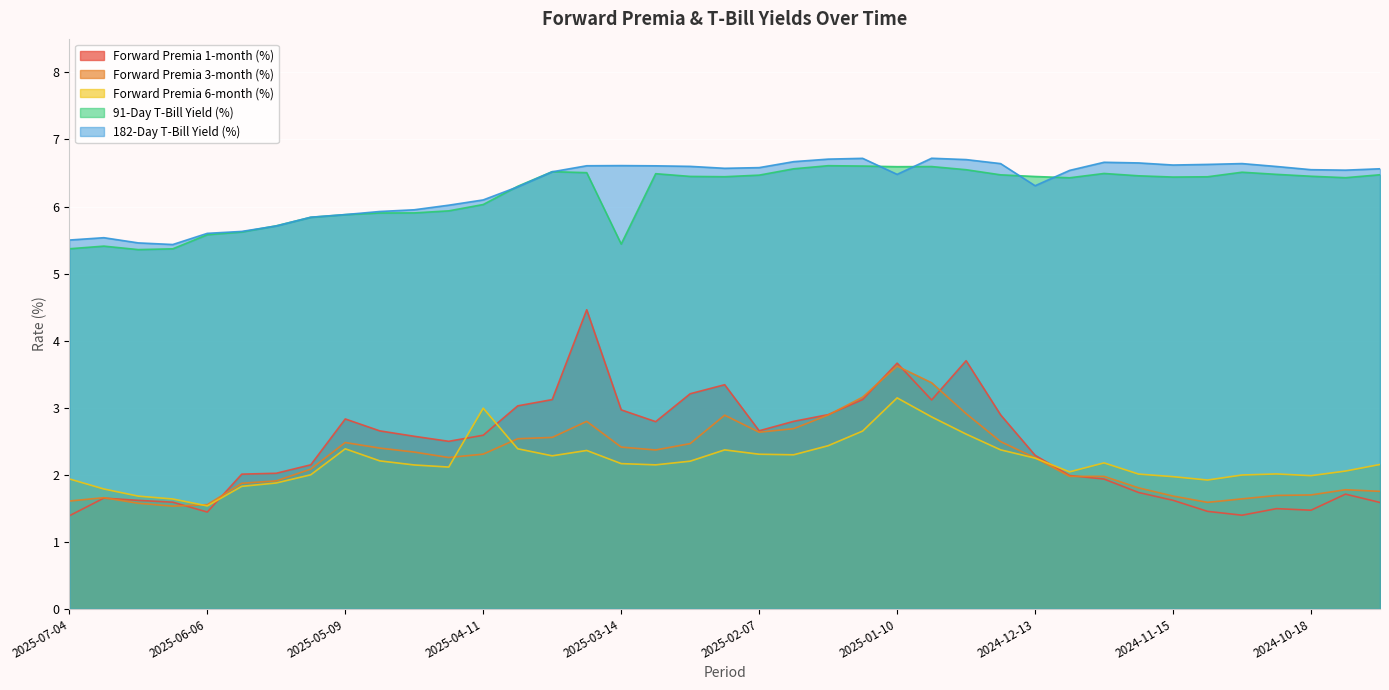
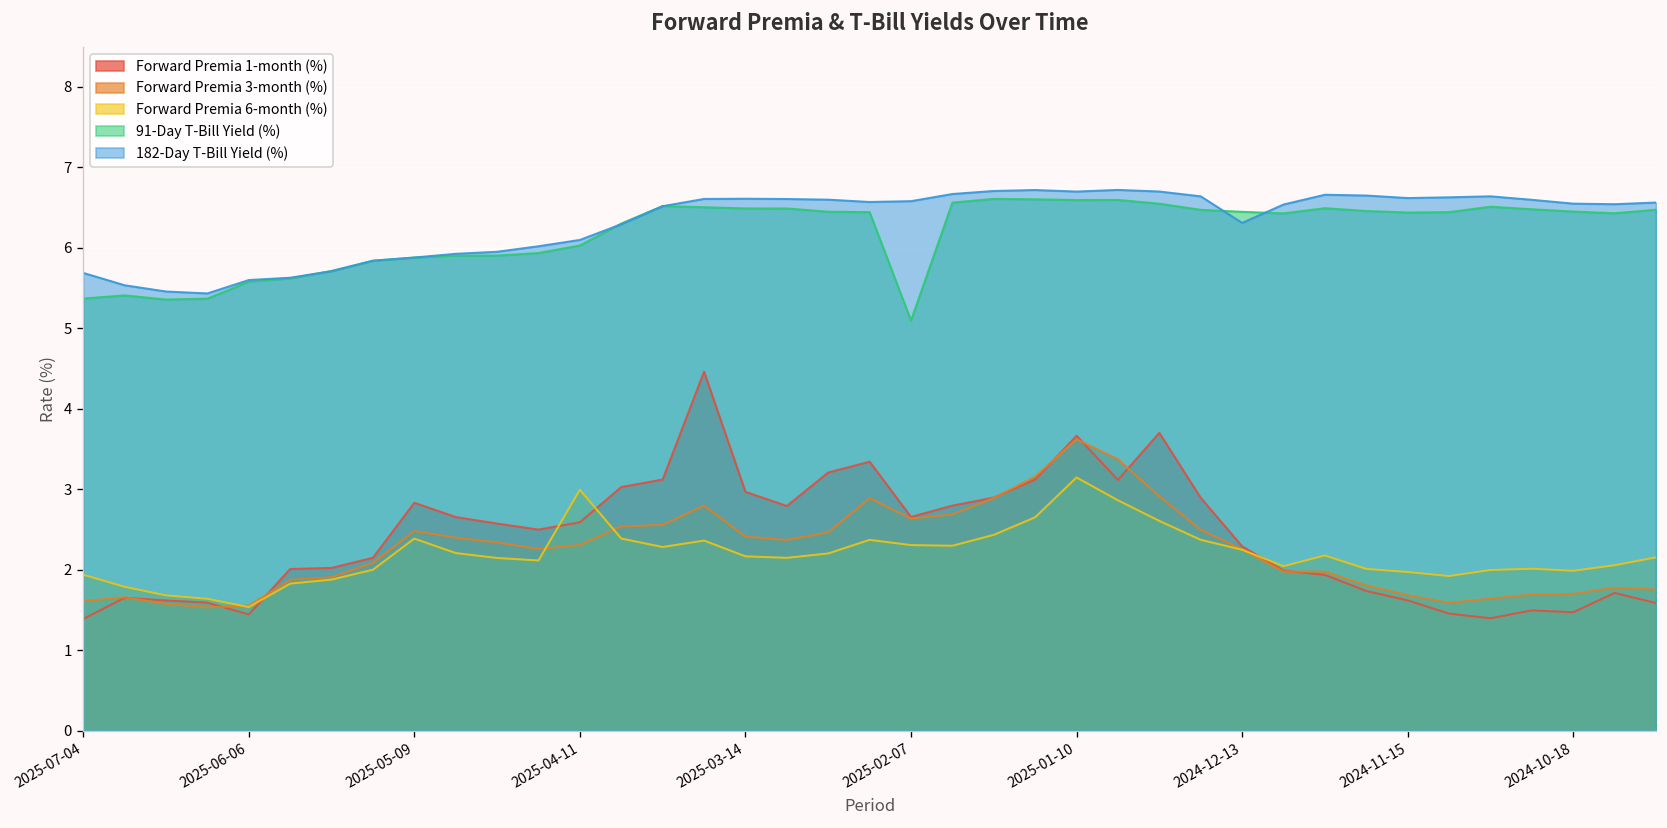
  {
    "Forward Premia 6-month (%)": {
      "2025-07-04": 1.9,
      "2025-05-09": 2.4,
      "2025-04-11": 3.0,
      "2025-03-14": 2.2,
      "2025-02-07": 2.3,
      "2025-01-10": 3.1,
      "2024-11-15": 2.0,
      "2024-10-18": 2.0
    },
    "91-Day T-Bill Yield (%)": {
      "2025-07-04": 5.4,
      "2025-04-11": 6.0,
-     "2025-03-14": 5.4,
-     "2025-02-07": 6.5,
+     "2025-03-14": 6.5,
+     "2025-02-07": 5.1,
      "2025-01-10": 6.6,
      "2024-12-13": 6.4,
      "2024-11-15": 6.4,
      "2024-10-18": 6.5
    },
    "182-Day T-Bill Yield (%)": {
-     "2025-07-04": 5.5,
+     "2025-07-04": 5.7,
      "2025-04-11": 6.1,
      "2025-03-14": 6.6,
      "2025-02-07": 6.6,
-     "2025-01-10": 6.5,
+     "2025-01-10": 6.7,
      "2024-12-13": 6.3,
      "2024-11-15": 6.6,
      "2024-10-18": 6.5
    }
  }
